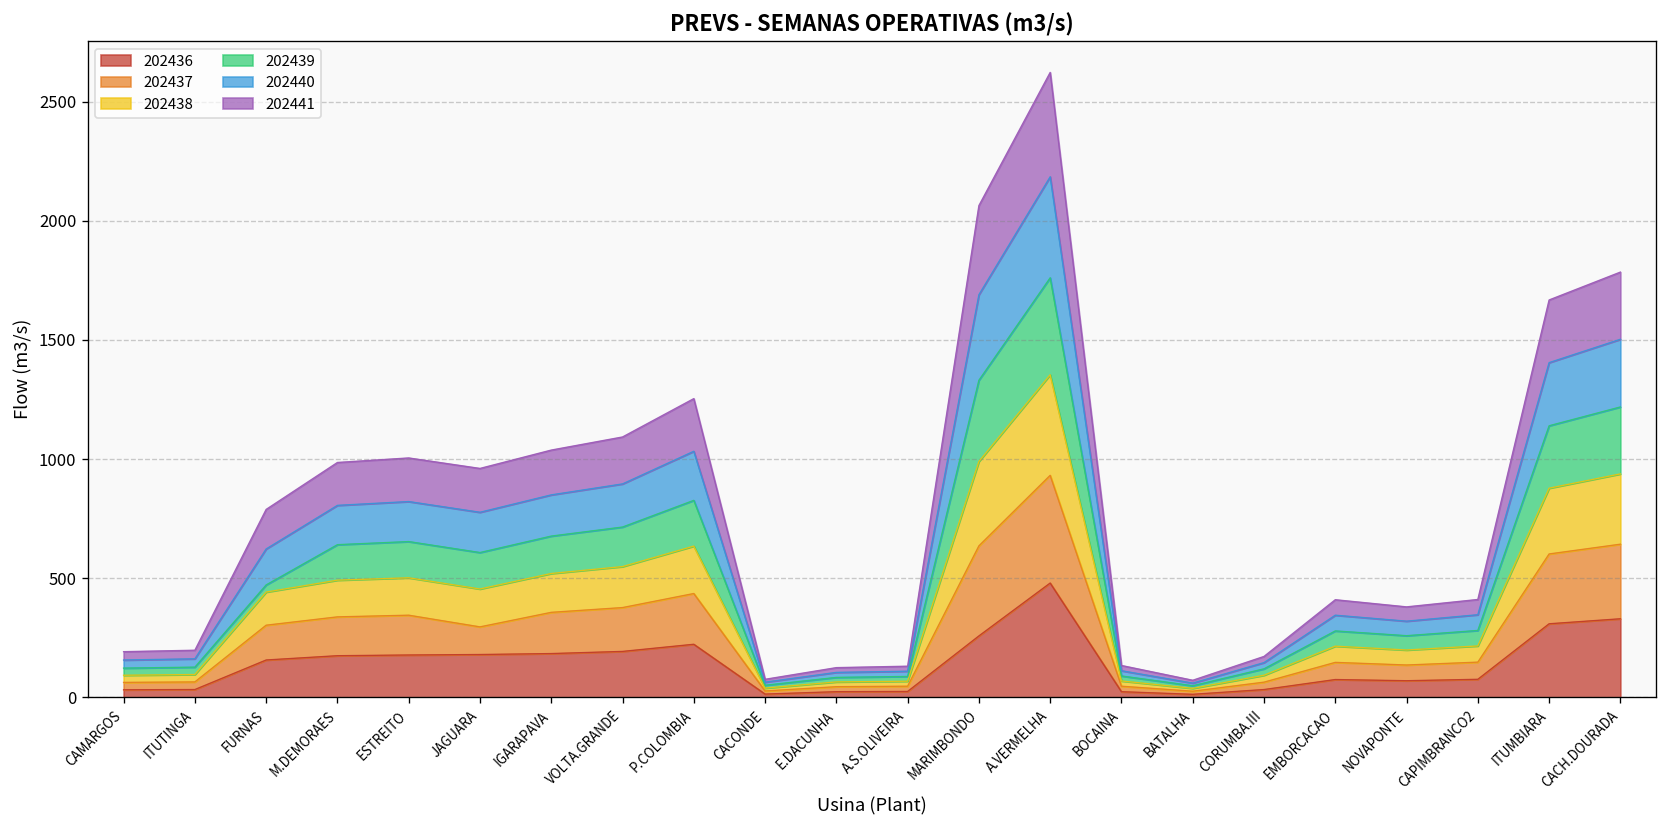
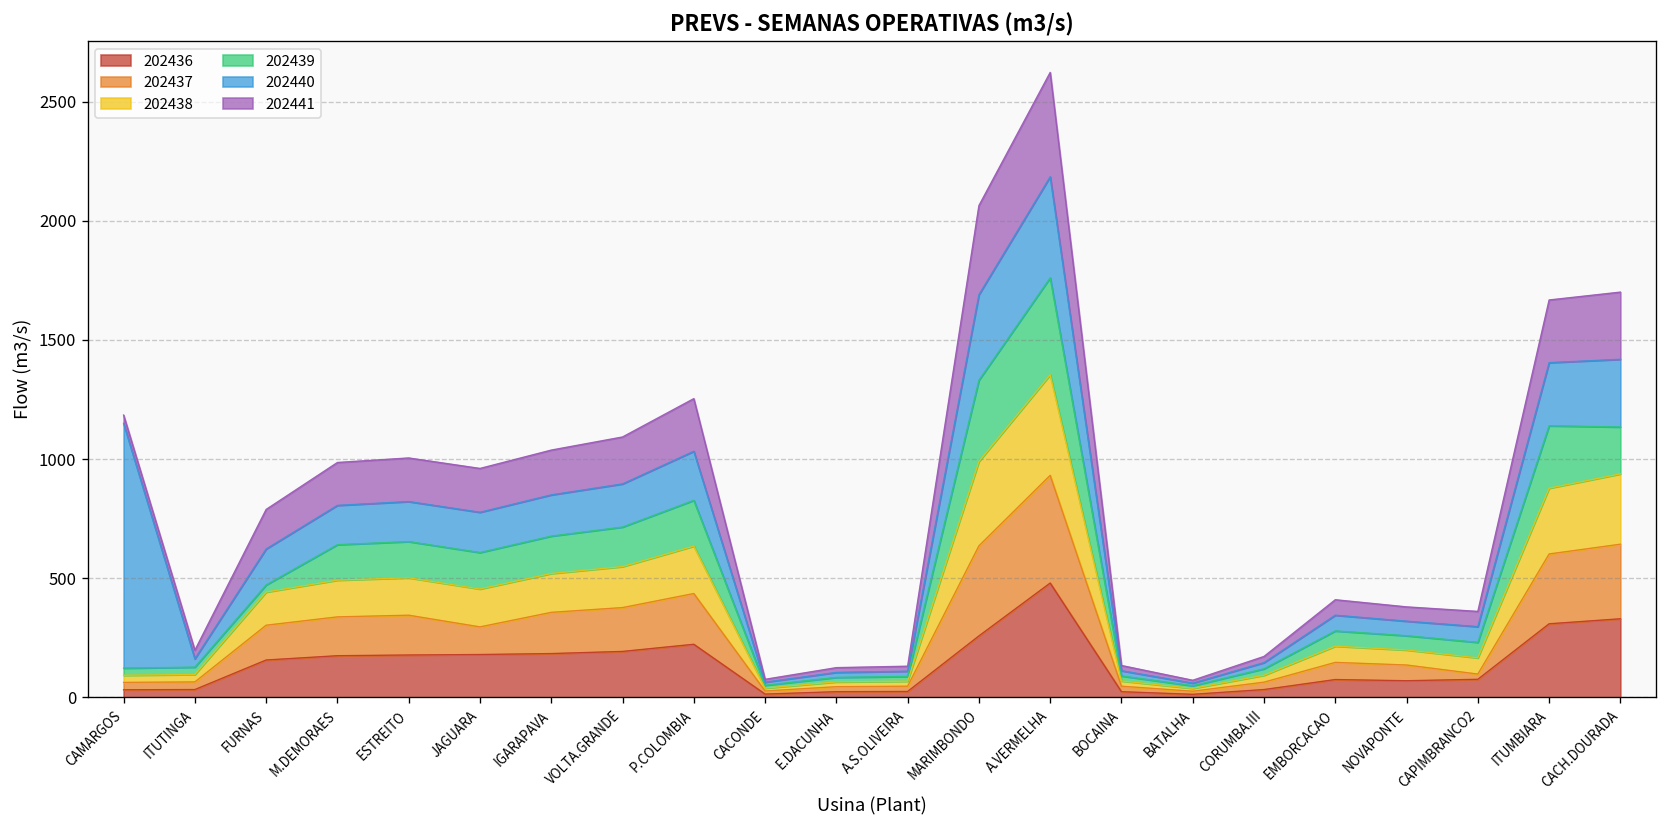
  {
    "202436": {
      "CAMARGOS": 30,
      "ITUTINGA": 30,
      "FURNAS": 160,
      "M.DEMORAES": 180,
      "ESTREITO": 180,
      "JAGUARA": 180,
      "IGARAPAVA": 180,
      "VOLTA.GRANDE": 190,
      "P.COLOMBIA": 220,
      "CACONDE": 10,
      "E.DACUNHA": 20,
      "A.S.OLIVEIRA": 30,
      "MARIMBONDO": 260,
      "A.VERMELHA": 480,
      "BOCAINA": 20,
      "BATALHA": 10,
      "CORUMBA.III": 30,
      "EMBORCACAO": 80,
      "NOVAPONTE": 70,
      "CAPIMBRANCO2": 80,
      "ITUMBIARA": 310,
      "CACH.DOURADA": 330
    },
    "202437": {
      "CAMARGOS": 30,
      "ITUTINGA": 30,
      "FURNAS": 150,
      "M.DEMORAES": 160,
      "ESTREITO": 170,
      "JAGUARA": 120,
      "IGARAPAVA": 170,
      "VOLTA.GRANDE": 180,
      "P.COLOMBIA": 210,
      "E.DACUNHA": 20,
      "A.S.OLIVEIRA": 20,
      "MARIMBONDO": 380,
      "A.VERMELHA": 450,
      "BOCAINA": 20,
      "CORUMBA.III": 30,
      "EMBORCACAO": 70,
      "NOVAPONTE": 70,
-     "CAPIMBRANCO2": 70,
+     "CAPIMBRANCO2": 20,
      "ITUMBIARA": 290,
      "CACH.DOURADA": 310
    },
    "202438": {
      "CAMARGOS": 30,
      "ITUTINGA": 30,
      "FURNAS": 140,
      "M.DEMORAES": 150,
      "ESTREITO": 160,
      "JAGUARA": 160,
      "IGARAPAVA": 160,
      "VOLTA.GRANDE": 170,
      "P.COLOMBIA": 200,
      "E.DACUNHA": 20,
      "A.S.OLIVEIRA": 20,
      "MARIMBONDO": 350,
      "A.VERMELHA": 420,
      "BOCAINA": 20,
      "CORUMBA.III": 30,
      "EMBORCACAO": 70,
      "NOVAPONTE": 60,
      "CAPIMBRANCO2": 70,
      "ITUMBIARA": 280,
      "CACH.DOURADA": 300
    },
    "202439": {
      "CAMARGOS": 30,
      "ITUTINGA": 30,
      "FURNAS": 30,
      "M.DEMORAES": 150,
      "ESTREITO": 150,
      "JAGUARA": 150,
      "IGARAPAVA": 160,
      "VOLTA.GRANDE": 170,
      "P.COLOMBIA": 190,
      "E.DACUNHA": 20,
      "A.S.OLIVEIRA": 20,
      "MARIMBONDO": 340,
      "A.VERMELHA": 410,
      "BOCAINA": 20,
      "CORUMBA.III": 30,
      "EMBORCACAO": 60,
      "NOVAPONTE": 60,
      "CAPIMBRANCO2": 70,
      "ITUMBIARA": 260,
-     "CACH.DOURADA": 280
+     "CACH.DOURADA": 200
    },
    "202440": {
-     "CAMARGOS": 30,
+     "CAMARGOS": 1030,
      "ITUTINGA": 40,
      "FURNAS": 150,
      "M.DEMORAES": 170,
      "ESTREITO": 170,
      "JAGUARA": 170,
      "IGARAPAVA": 170,
      "VOLTA.GRANDE": 180,
      "P.COLOMBIA": 210,
      "E.DACUNHA": 20,
      "A.S.OLIVEIRA": 20,
      "MARIMBONDO": 360,
      "A.VERMELHA": 420,
      "BOCAINA": 20,
      "CORUMBA.III": 30,
      "EMBORCACAO": 70,
      "NOVAPONTE": 60,
      "CAPIMBRANCO2": 70,
      "ITUMBIARA": 270,
      "CACH.DOURADA": 280
    },
    "202441": {
      "CAMARGOS": 40,
      "ITUTINGA": 40,
      "FURNAS": 170,
      "M.DEMORAES": 180,
      "ESTREITO": 180,
      "JAGUARA": 180,
      "IGARAPAVA": 190,
      "VOLTA.GRANDE": 200,
      "P.COLOMBIA": 220,
      "E.DACUNHA": 20,
      "A.S.OLIVEIRA": 20,
      "MARIMBONDO": 370,
      "A.VERMELHA": 440,
      "BOCAINA": 20,
      "CORUMBA.III": 30,
      "EMBORCACAO": 70,
      "NOVAPONTE": 60,
      "CAPIMBRANCO2": 60,
      "ITUMBIARA": 260,
      "CACH.DOURADA": 280
    }
  }
